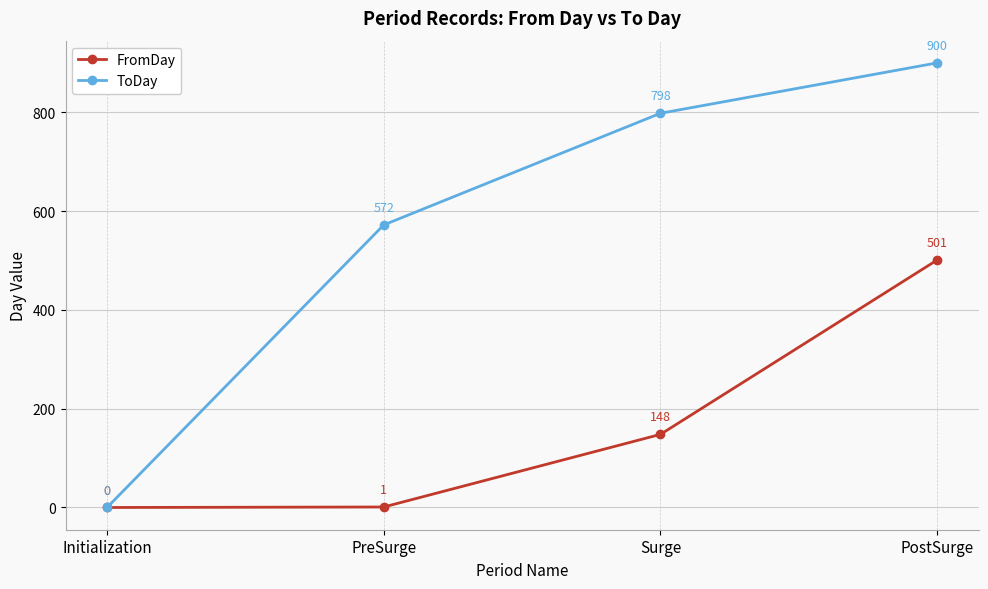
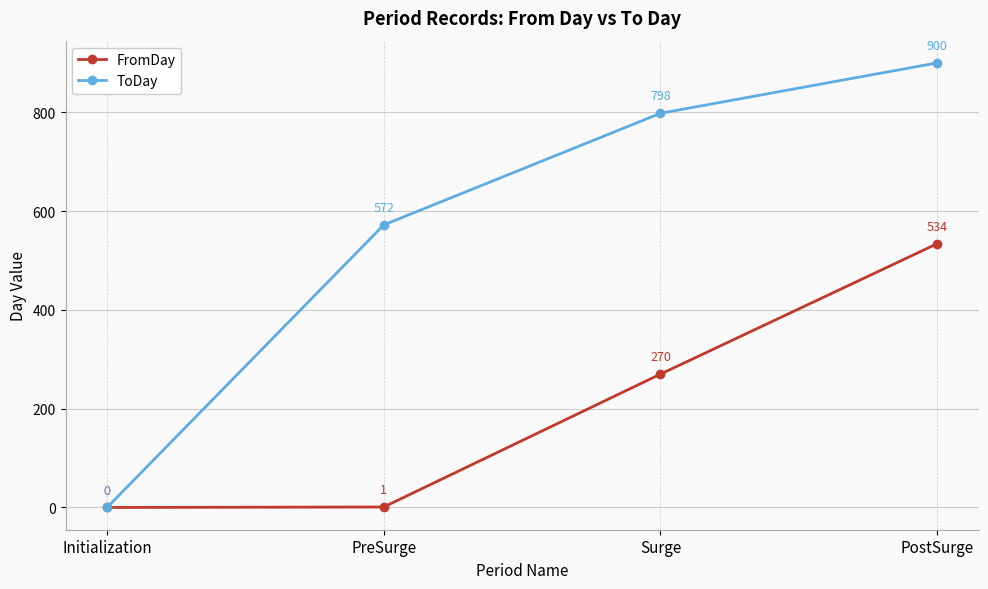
  {
    "FromDay": {
      "PreSurge": 1,
-     "Surge": 148,
-     "PostSurge": 501
+     "Surge": 270,
+     "PostSurge": 534
    },
    "ToDay": {
      "PreSurge": 572,
      "Surge": 798,
      "PostSurge": 900
    }
  }
